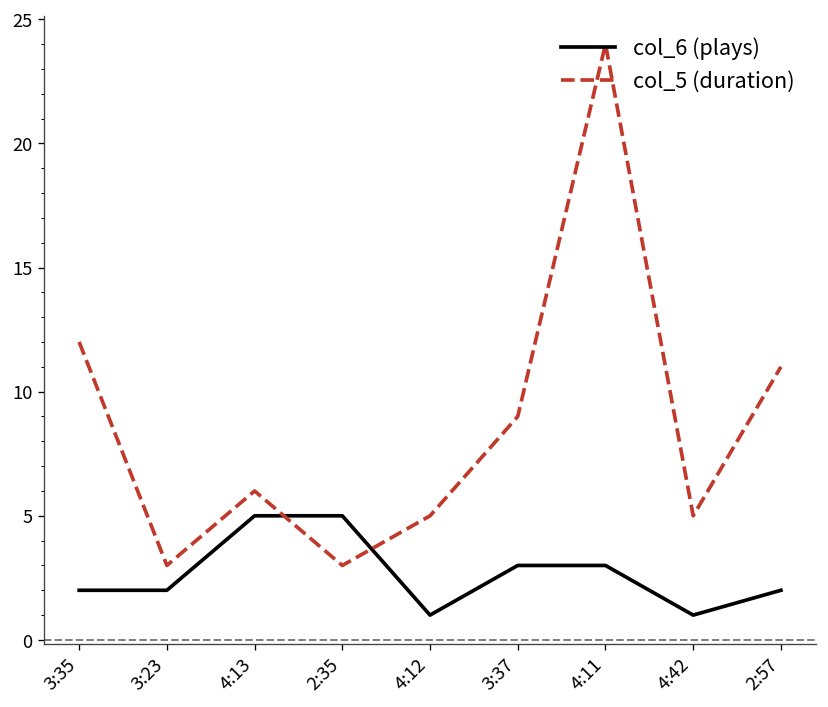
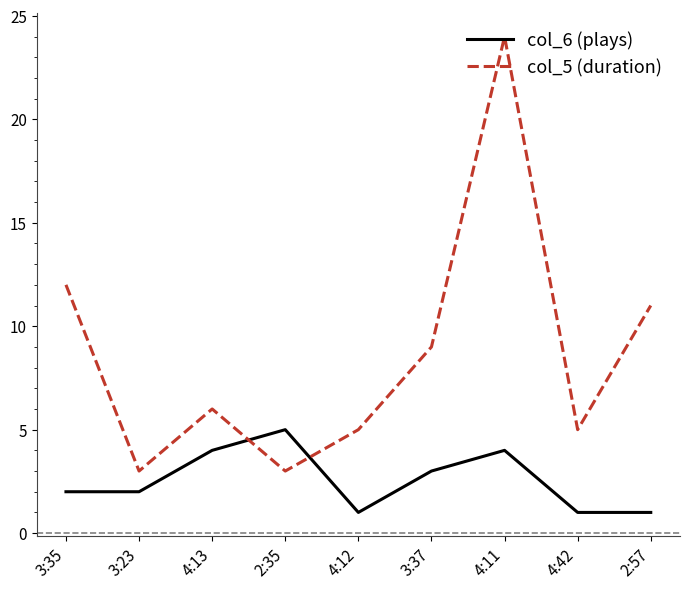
  {
    "col_6 (plays)": {
      "3:35": 2,
      "3:23": 2,
-     "4:13": 5,
+     "4:13": 4,
      "2:35": 5,
      "4:12": 1,
      "3:37": 3,
-     "4:11": 3,
+     "4:11": 4,
      "4:42": 1,
-     "2:57": 2
+     "2:57": 1
    },
    "col_5 (duration)": {
      "3:35": 12,
      "3:23": 3,
      "4:13": 6,
      "2:35": 3,
      "4:12": 5,
      "3:37": 9,
      "4:11": 24,
      "4:42": 5,
      "2:57": 11
    }
  }
